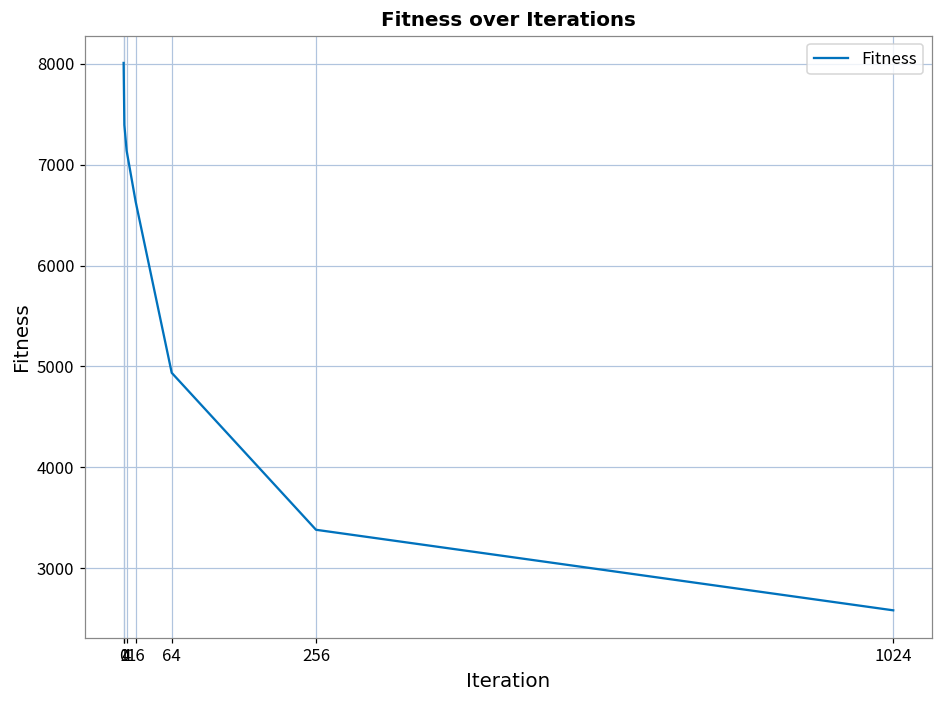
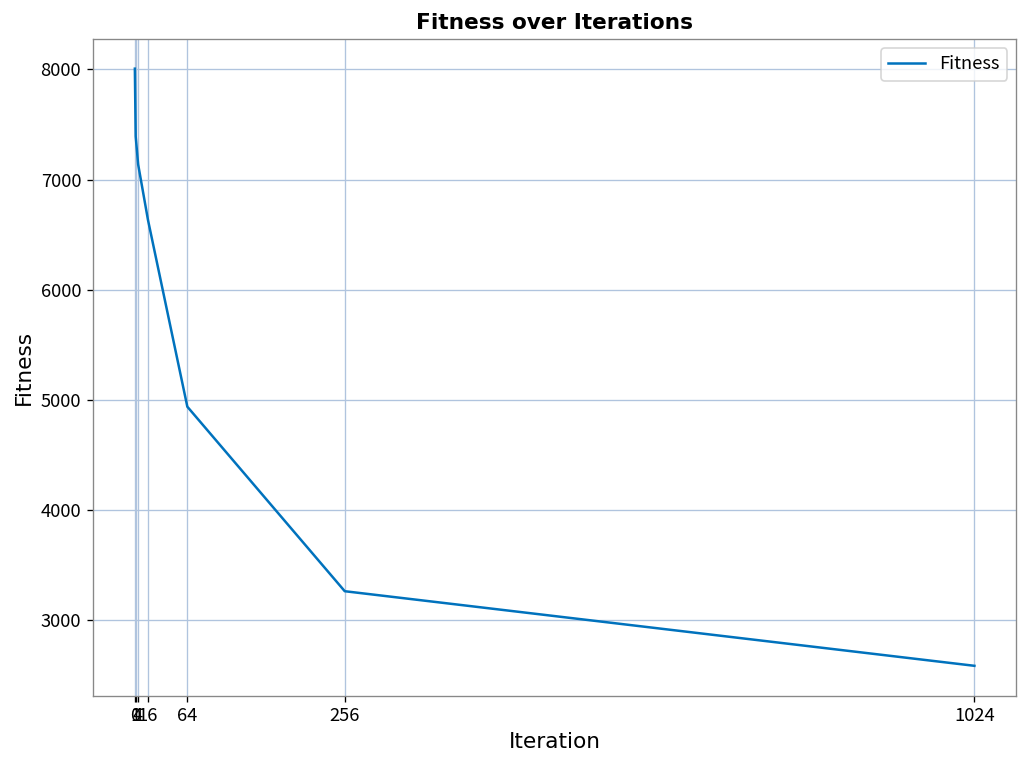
  {
    "64": 4900,
-   "256": 3400,
+   "256": 3300,
    "1024": 2600
  }
